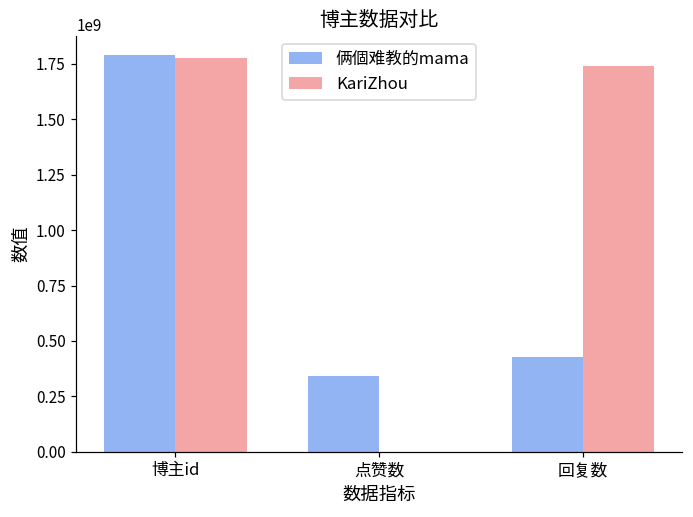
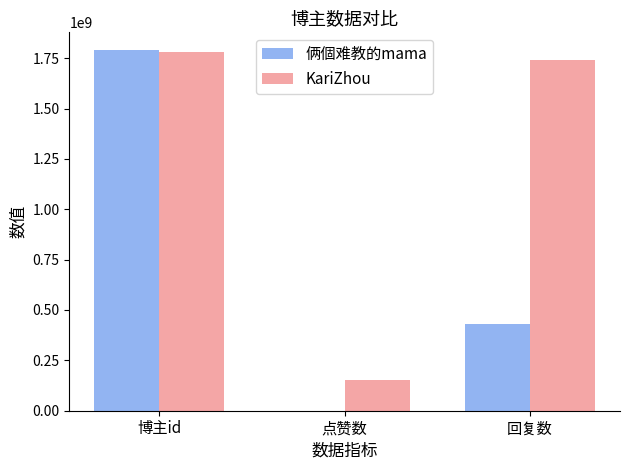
  {
    "俩個难教的mama": {
      "博主id": 1790000000,
-     "点赞数": 340000000,
+     "点赞数": 0,
      "回复数": 430000000
    },
    "KariZhou": {
      "博主id": 1780000000,
-     "点赞数": 0,
+     "点赞数": 150000000,
      "回复数": 1740000000
    }
  }
